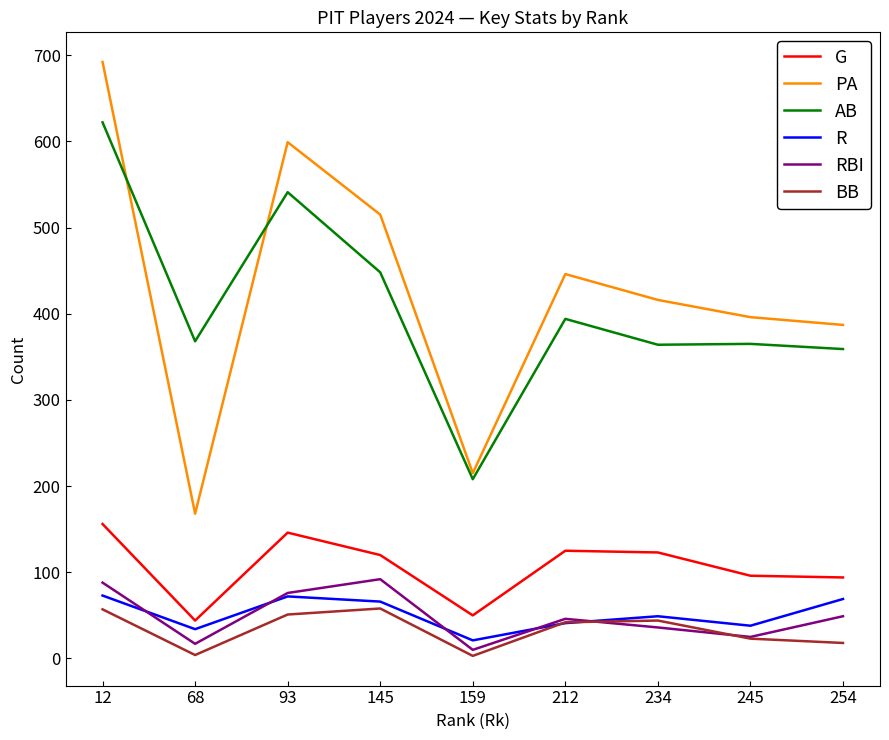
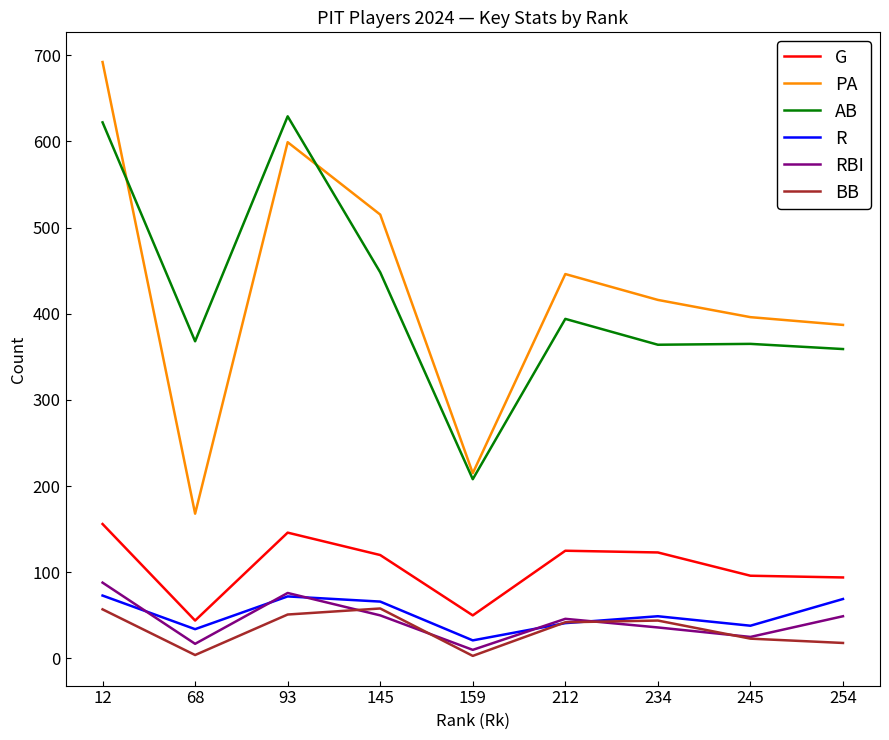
  {
    "G": {
      "12": 160,
      "68": 40,
      "93": 150,
      "145": 120,
      "159": 50,
      "212": 130,
      "234": 120,
      "245": 100,
      "254": 90
    },
    "PA": {
      "12": 690,
      "68": 170,
      "93": 600,
      "145": 520,
      "159": 220,
      "212": 450,
      "234": 420,
      "245": 400,
      "254": 390
    },
    "AB": {
      "12": 620,
      "68": 370,
-     "93": 540,
+     "93": 630,
      "145": 450,
      "159": 210,
      "212": 390,
      "234": 360,
      "245": 370,
      "254": 360
    },
    "R": {
      "12": 70,
      "68": 30,
      "93": 70,
      "145": 70,
      "159": 20,
      "234": 50,
      "245": 40,
      "254": 70
    },
    "RBI": {
      "12": 90,
      "68": 20,
      "93": 80,
-     "145": 90,
+     "145": 50,
      "159": 10,
      "212": 50,
      "234": 40,
      "254": 50
    },
    "BB": {
      "12": 60,
      "68": 0,
      "93": 50,
      "145": 60,
      "159": 0,
      "234": 40,
      "254": 20
    }
  }
